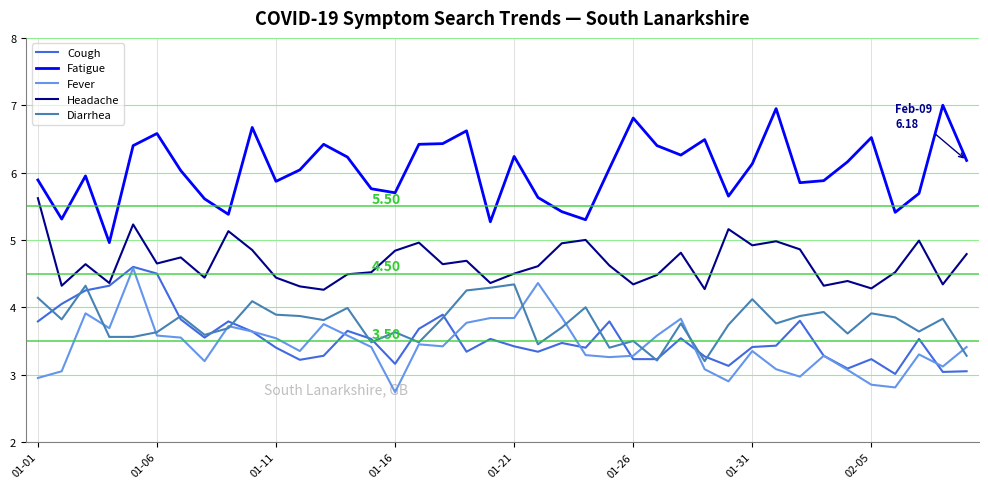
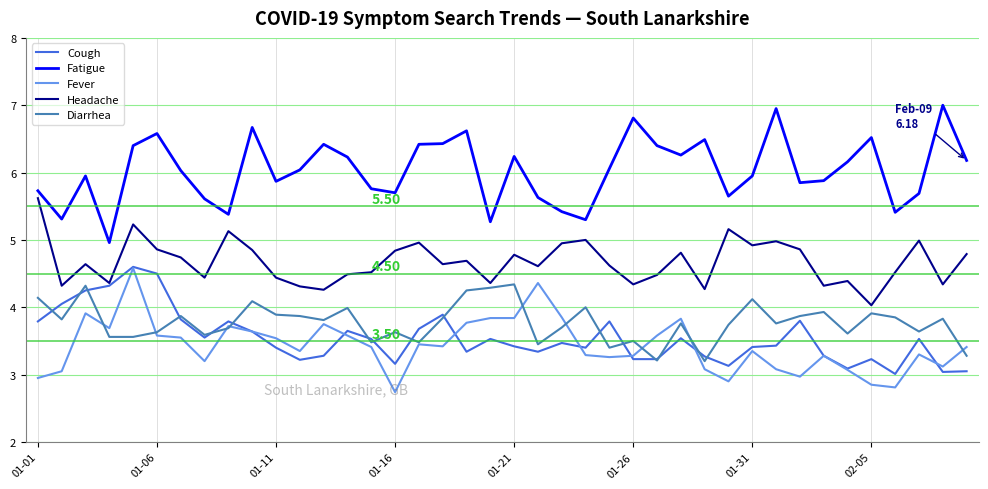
  {
    "Fatigue": {
-     "01-01": 5.9,
+     "01-01": 5.7,
      "01-06": 6.6,
      "01-11": 5.9,
      "01-21": 6.2,
      "01-26": 6.8,
-     "01-31": 6.1,
+     "01-31": 6.0,
      "02-05": 6.5
    },
    "Headache": {
      "01-01": 5.6,
-     "01-06": 4.7,
+     "01-06": 4.9,
      "01-11": 4.4,
      "01-16": 4.8,
-     "01-21": 4.5,
+     "01-21": 4.8,
      "01-26": 4.3,
      "01-31": 4.9,
-     "02-05": 4.3
+     "02-05": 4.0
    }
  }
